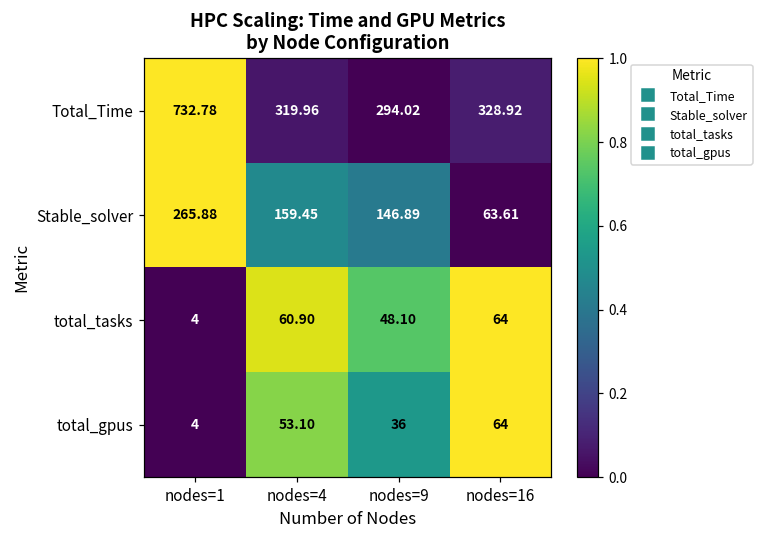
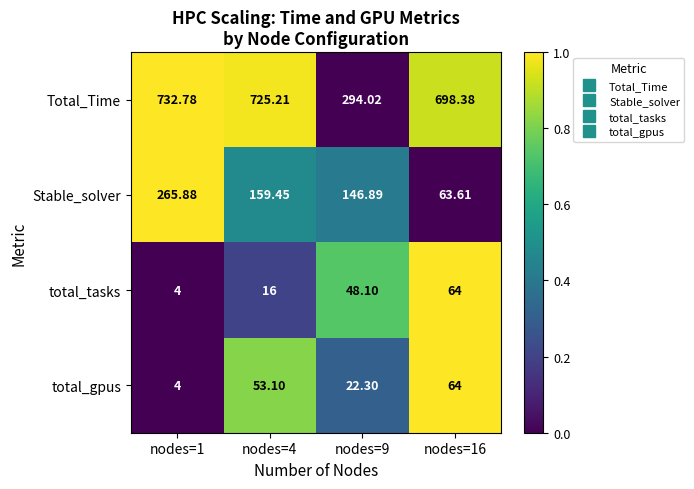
  {
    "Total_Time": {
      "nodes=1": 732.78,
-     "nodes=4": 319.96,
+     "nodes=4": 725.21,
      "nodes=9": 294.02,
-     "nodes=16": 328.92
+     "nodes=16": 698.38
    },
    "Stable_solver": {
      "nodes=1": 265.88,
      "nodes=4": 159.45,
      "nodes=9": 146.89,
      "nodes=16": 63.61
    },
    "total_tasks": {
      "nodes=1": 4,
-     "nodes=4": 60.90,
+     "nodes=4": 16,
      "nodes=9": 48.10,
      "nodes=16": 64
    },
    "total_gpus": {
      "nodes=1": 4,
      "nodes=4": 53.10,
-     "nodes=9": 36,
+     "nodes=9": 22.30,
      "nodes=16": 64
    }
  }
